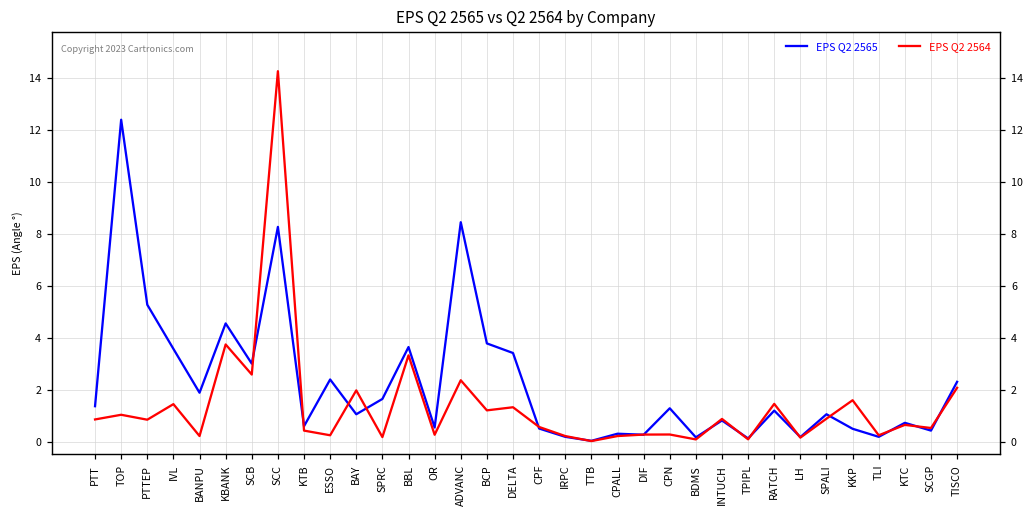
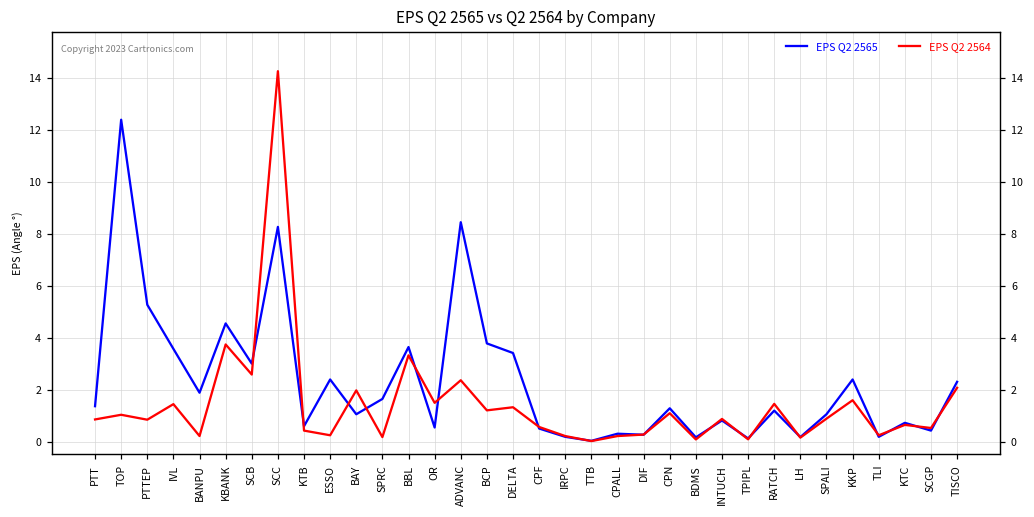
  {
    "EPS Q2 2565": {
      "PTT": 1.4,
      "TOP": 12.4,
      "PTTEP": 5.3,
      "IVL": 3.6,
      "BANPU": 1.9,
      "KBANK": 4.6,
      "SCB": 3.0,
      "SCC": 8.3,
      "KTB": 0.6,
      "ESSO": 2.4,
      "BAY": 1.1,
      "SPRC": 1.7,
      "BBL": 3.7,
      "OR": 0.6,
      "ADVANC": 8.5,
      "BCP": 3.8,
      "DELTA": 3.4,
      "CPN": 1.3,
      "RATCH": 1.2,
      "SPALI": 1.1,
-     "KKP": 0.5,
+     "KKP": 2.4,
      "TISCO": 2.3
    },
    "EPS Q2 2564": {
      "PTT": 0.9,
      "TOP": 1.0,
      "PTTEP": 0.9,
      "IVL": 1.5,
      "BANPU": 0.2,
      "KBANK": 3.8,
      "SCB": 2.6,
      "SCC": 14.3,
      "KTB": 0.4,
      "ESSO": 0.3,
      "BAY": 2.0,
      "SPRC": 0.2,
      "BBL": 3.3,
-     "OR": 0.3,
+     "OR": 1.5,
      "ADVANC": 2.4,
      "BCP": 1.2,
      "DELTA": 1.3,
-     "CPN": 0.3,
+     "CPN": 1.1,
      "RATCH": 1.5,
      "SPALI": 0.9,
      "KKP": 1.6,
      "TISCO": 2.1
    }
  }
